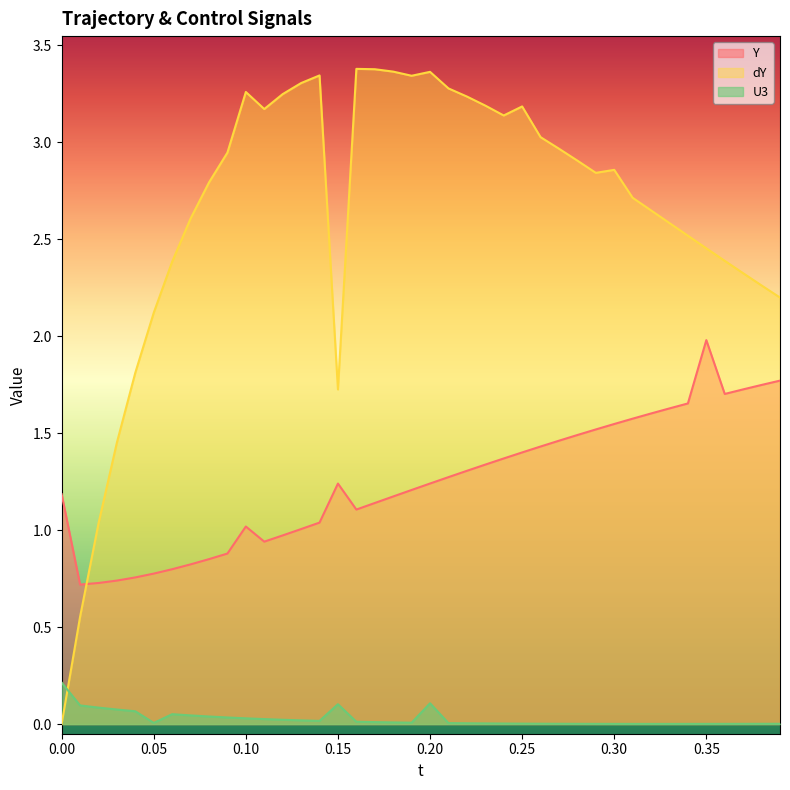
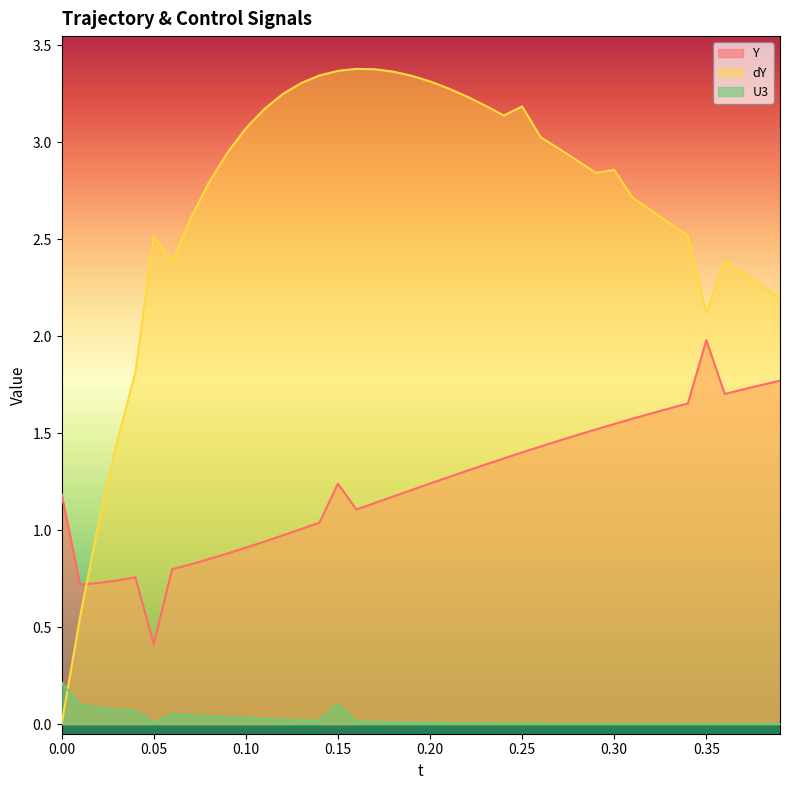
  {
    "Y": {
      "0.00": 1.19,
-     "0.05": 0.78,
-     "0.10": 1.02,
+     "0.05": 0.41,
+     "0.10": 0.91,
      "0.15": 1.24,
      "0.20": 1.24,
      "0.25": 1.40,
      "0.30": 1.55,
      "0.35": 1.98
    },
    "dY": {
      "0.00": 0.00,
-     "0.05": 2.12,
-     "0.10": 3.26,
-     "0.15": 1.73,
-     "0.20": 3.36,
+     "0.05": 2.51,
+     "0.10": 3.07,
+     "0.15": 3.37,
+     "0.20": 3.31,
      "0.25": 3.19,
      "0.30": 2.86,
-     "0.35": 2.45
+     "0.35": 2.12
    },
    "U3": {
      "0.00": 0.21,
      "0.05": 0.01,
      "0.10": 0.03,
      "0.15": 0.10,
-     "0.20": 0.11,
+     "0.20": 0.01,
      "0.25": 0.00,
      "0.30": 0.00,
      "0.35": 0.00
    }
  }
